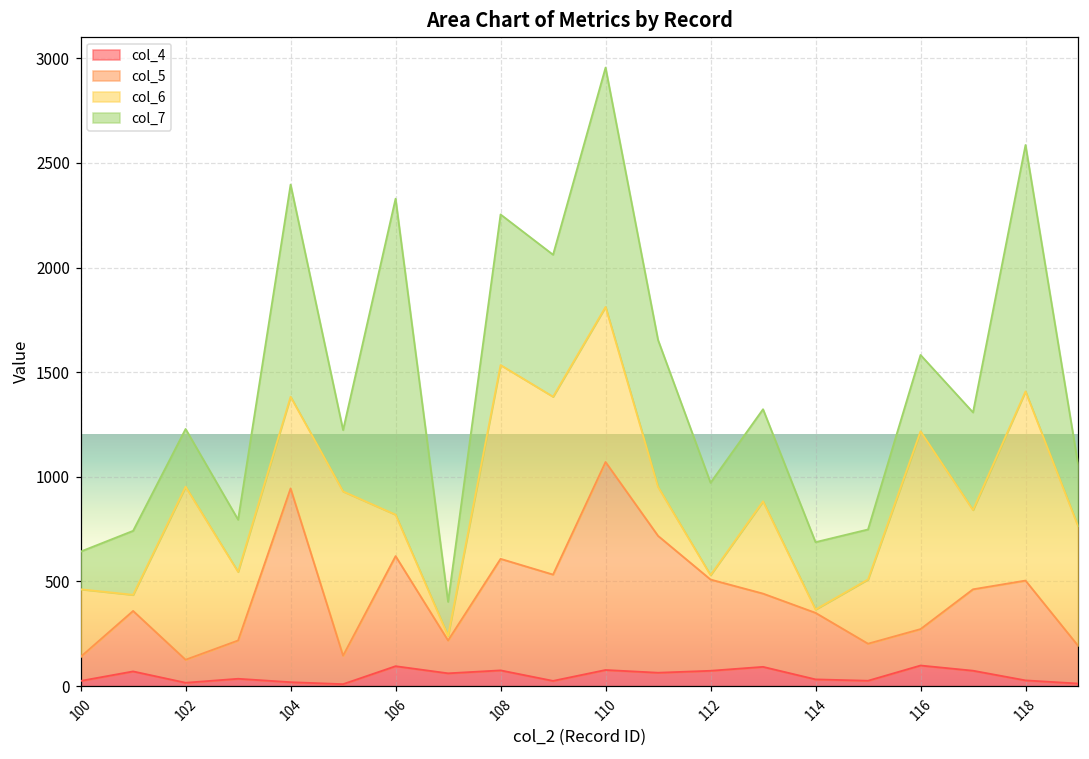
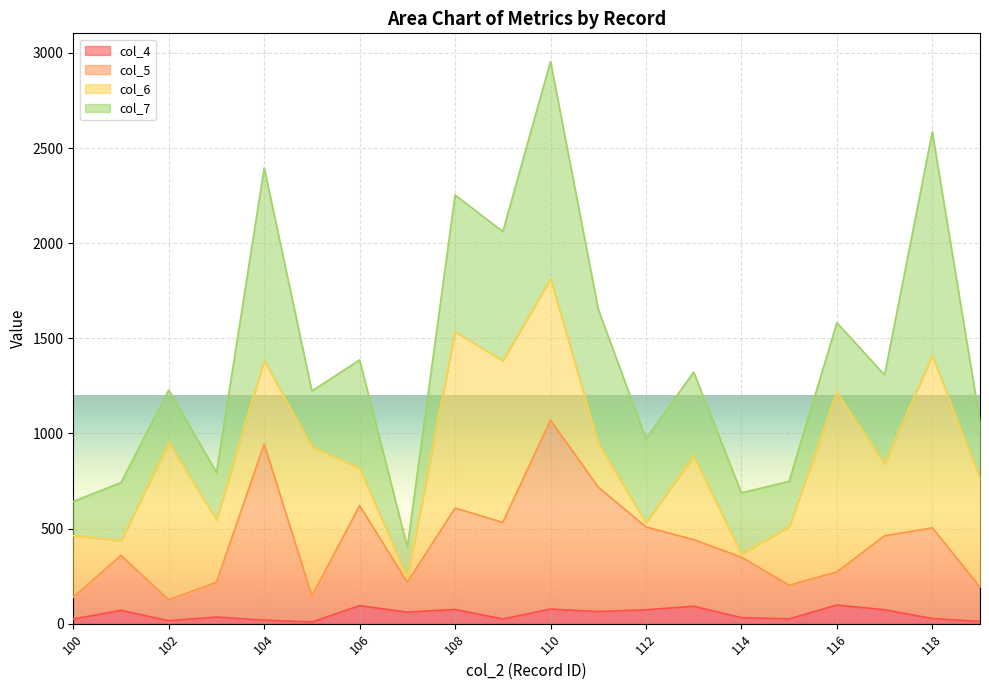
  {
    "col_7": {
      "100": 180,
      "102": 280,
      "104": 1010,
-     "106": 1510,
+     "106": 570,
      "108": 720,
      "110": 1140,
      "112": 440,
      "114": 320,
      "116": 360,
      "118": 1180
    }
  }
